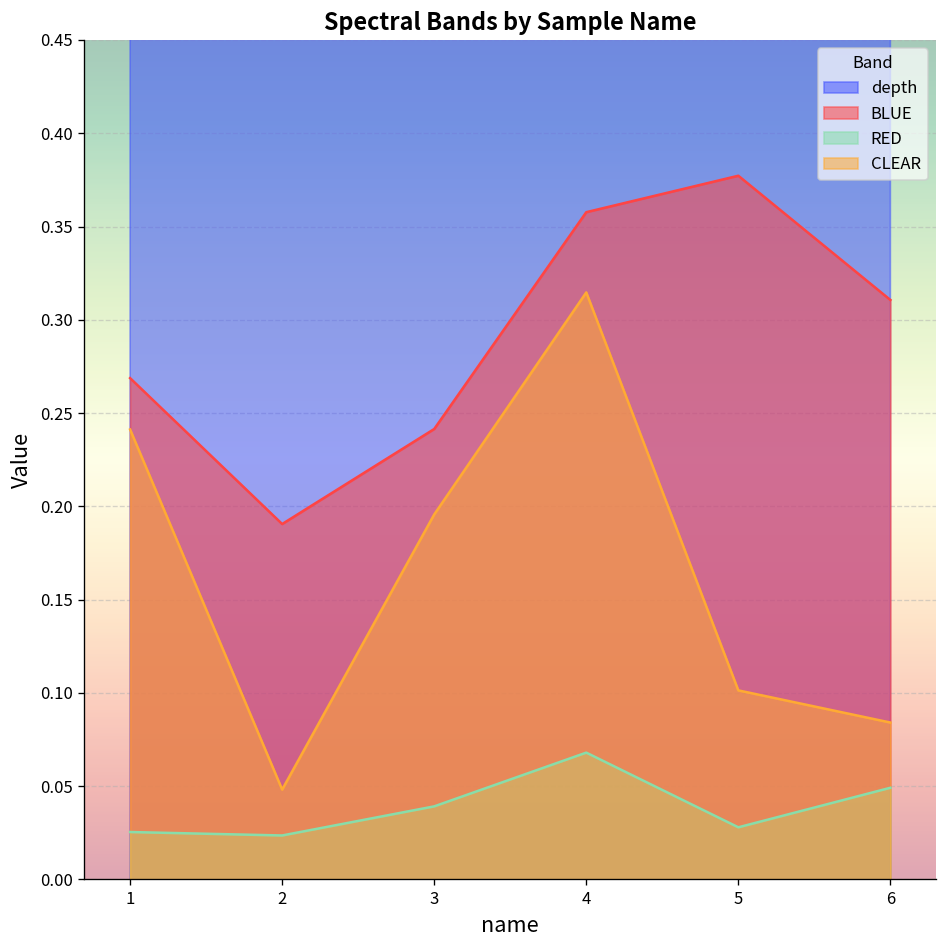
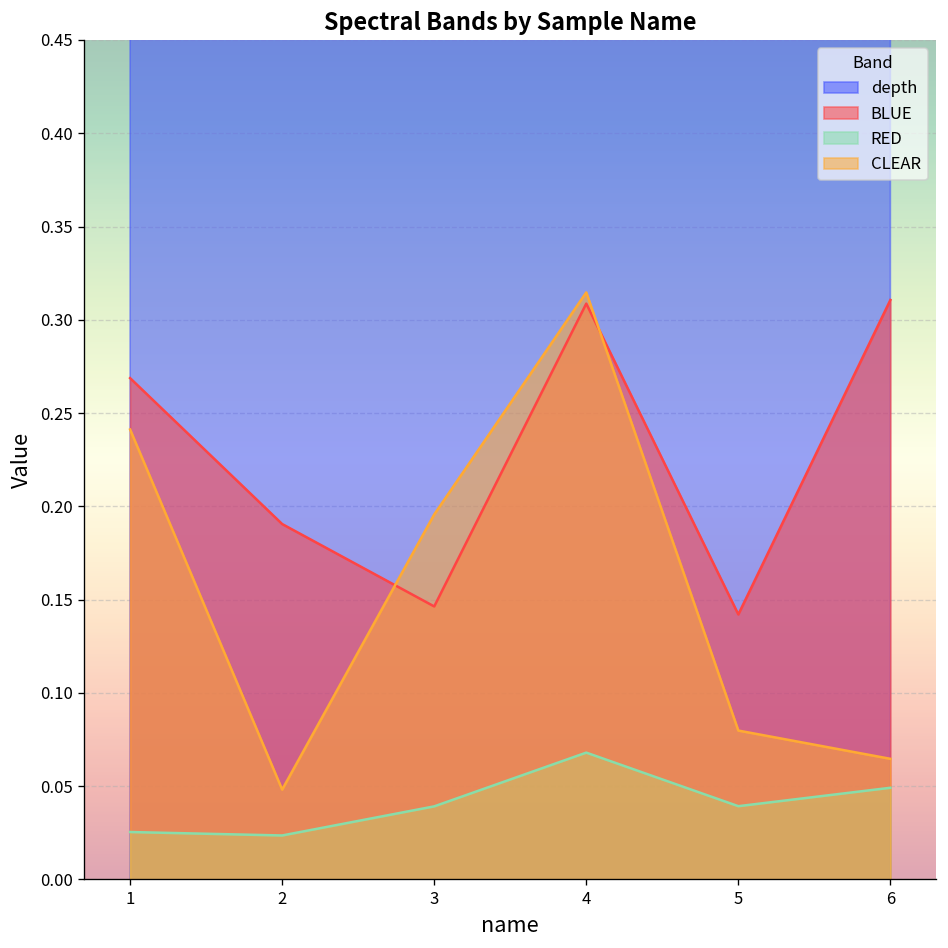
  {
    "BLUE": {
      "1": 0.269,
      "2": 0.190,
-     "3": 0.241,
-     "4": 0.358,
-     "5": 0.377,
+     "3": 0.146,
+     "4": 0.309,
+     "5": 0.142,
      "6": 0.311
    },
    "RED": {
      "1": 0.025,
      "2": 0.023,
      "3": 0.039,
      "4": 0.068,
-     "5": 0.028,
+     "5": 0.039,
      "6": 0.049
    },
    "CLEAR": {
      "1": 0.241,
      "2": 0.048,
      "3": 0.196,
      "4": 0.315,
-     "5": 0.101,
-     "6": 0.084
+     "5": 0.080,
+     "6": 0.065
    }
  }
